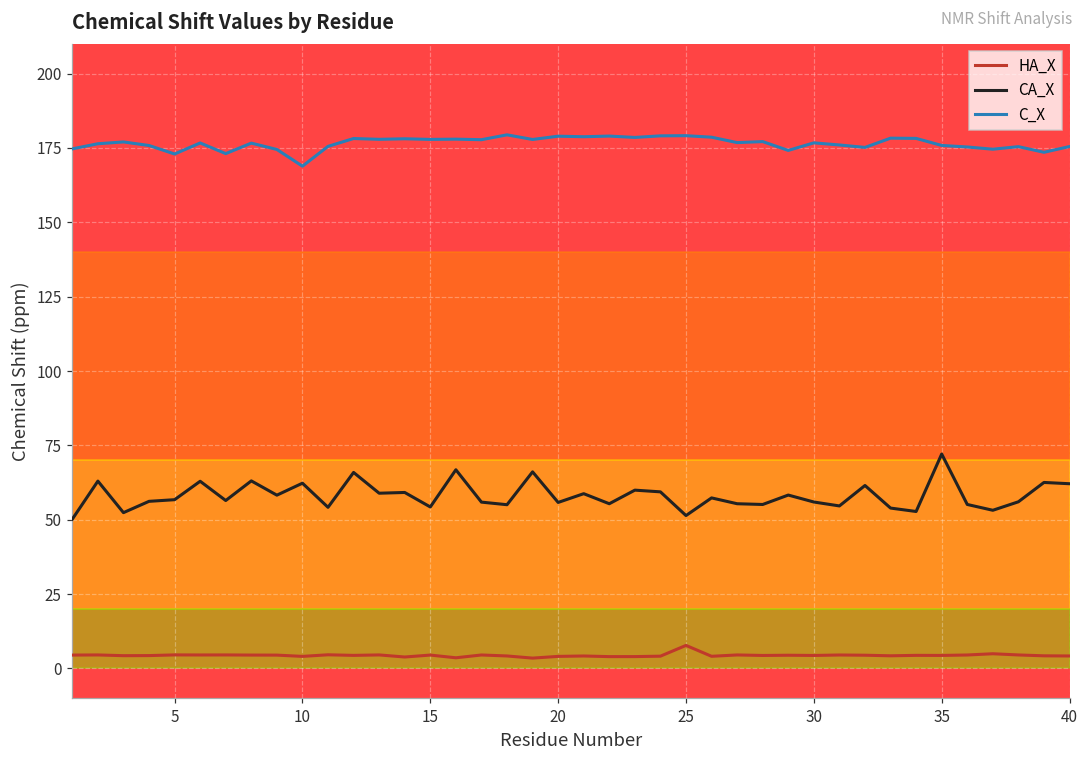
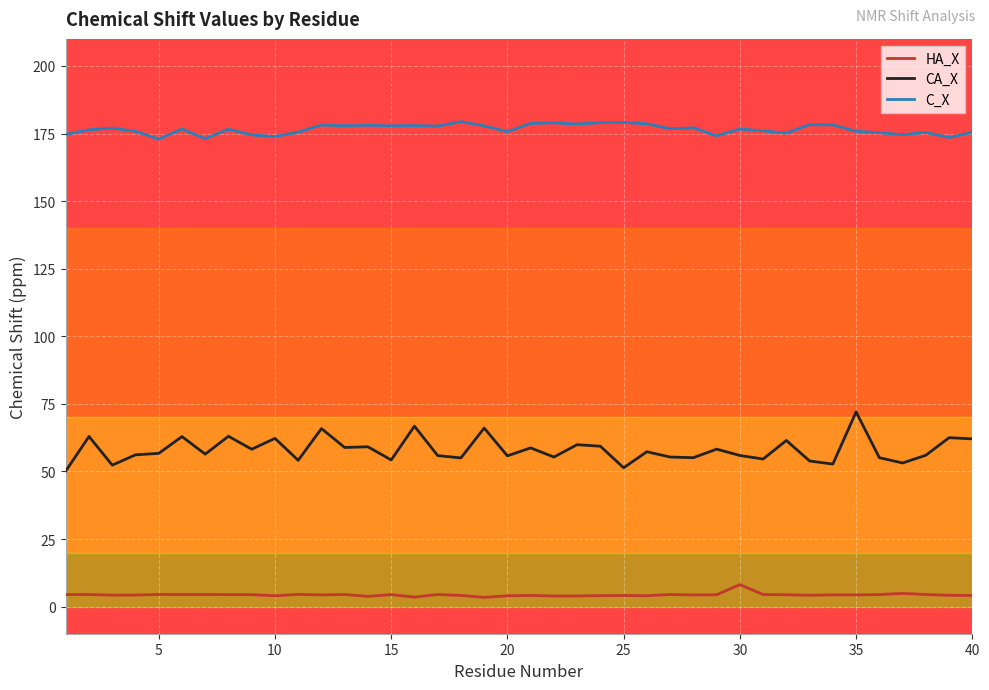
  {
    "HA_X": {
      "5": 5,
      "10": 4,
      "15": 4,
      "20": 4,
-     "25": 8,
-     "30": 4,
+     "25": 4,
+     "30": 8,
      "35": 4,
      "40": 4
    },
    "CA_X": {
      "5": 57,
      "10": 62,
      "15": 54,
      "20": 56,
      "25": 51,
      "30": 56,
      "35": 72,
      "40": 62
    },
    "C_X": {
      "5": 173,
-     "10": 169,
+     "10": 174,
      "15": 178,
-     "20": 179,
+     "20": 176,
      "25": 179,
      "30": 177,
      "35": 176,
      "40": 175
    }
  }
